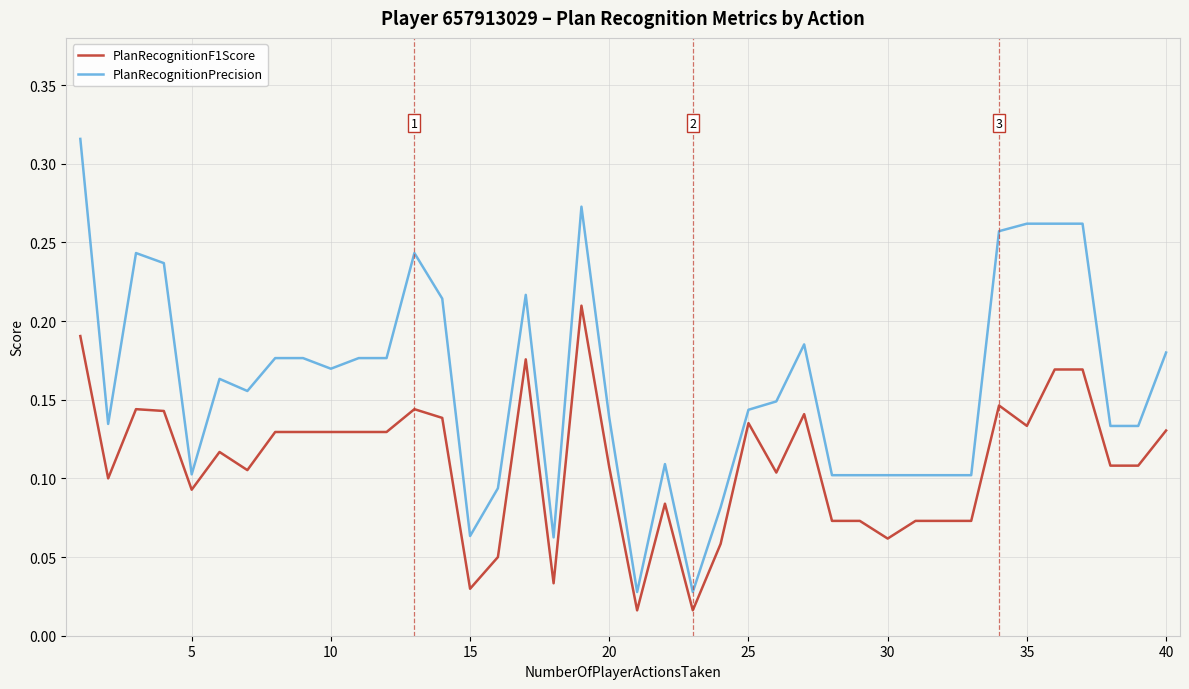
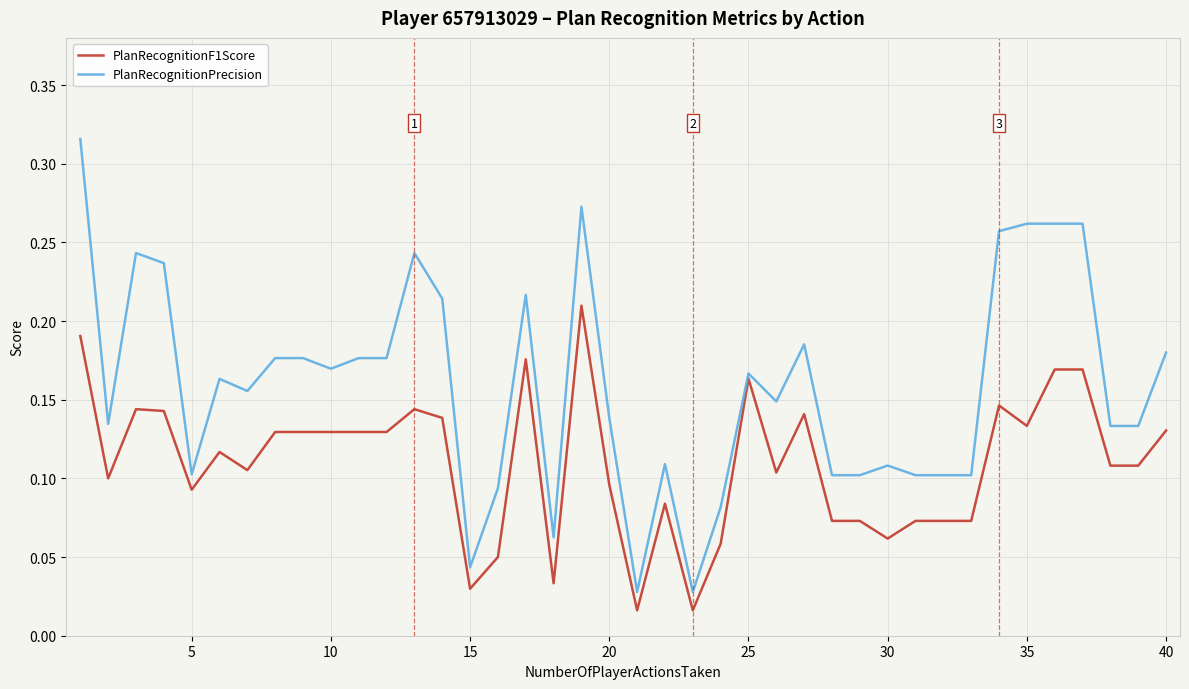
  {
    "PlanRecognitionF1Score": {
      "5": 0.093,
      "10": 0.129,
      "15": 0.030,
-     "20": 0.107,
-     "25": 0.135,
+     "20": 0.096,
+     "25": 0.163,
      "30": 0.062,
      "35": 0.133,
      "40": 0.130
    },
    "PlanRecognitionPrecision": {
      "5": 0.103,
      "10": 0.170,
-     "15": 0.063,
+     "15": 0.043,
      "20": 0.138,
-     "25": 0.144,
-     "30": 0.102,
+     "25": 0.167,
+     "30": 0.108,
      "35": 0.262,
      "40": 0.180
    }
  }
